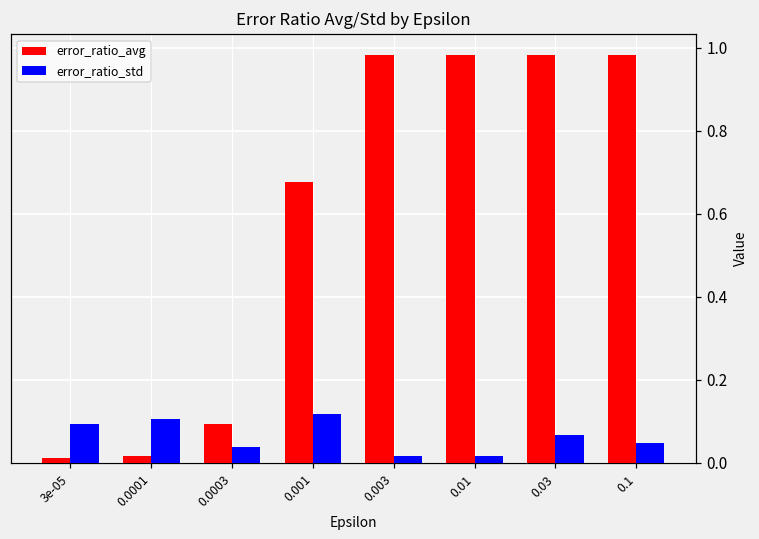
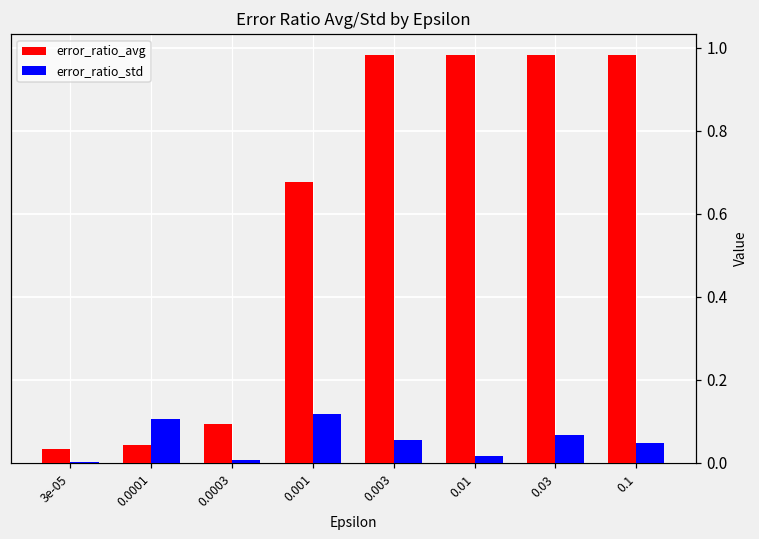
  {
    "error_ratio_avg": {
-     "3e-05": 0.01,
-     "0.0001": 0.02,
+     "3e-05": 0.03,
+     "0.0001": 0.04,
      "0.0003": 0.09,
      "0.001": 0.68,
      "0.003": 0.98,
      "0.01": 0.98,
      "0.03": 0.98,
      "0.1": 0.98
    },
    "error_ratio_std": {
-     "3e-05": 0.09,
+     "3e-05": 0.00,
      "0.0001": 0.11,
-     "0.0003": 0.04,
+     "0.0003": 0.01,
      "0.001": 0.12,
-     "0.003": 0.02,
+     "0.003": 0.05,
      "0.01": 0.02,
      "0.03": 0.07,
      "0.1": 0.05
    }
  }
